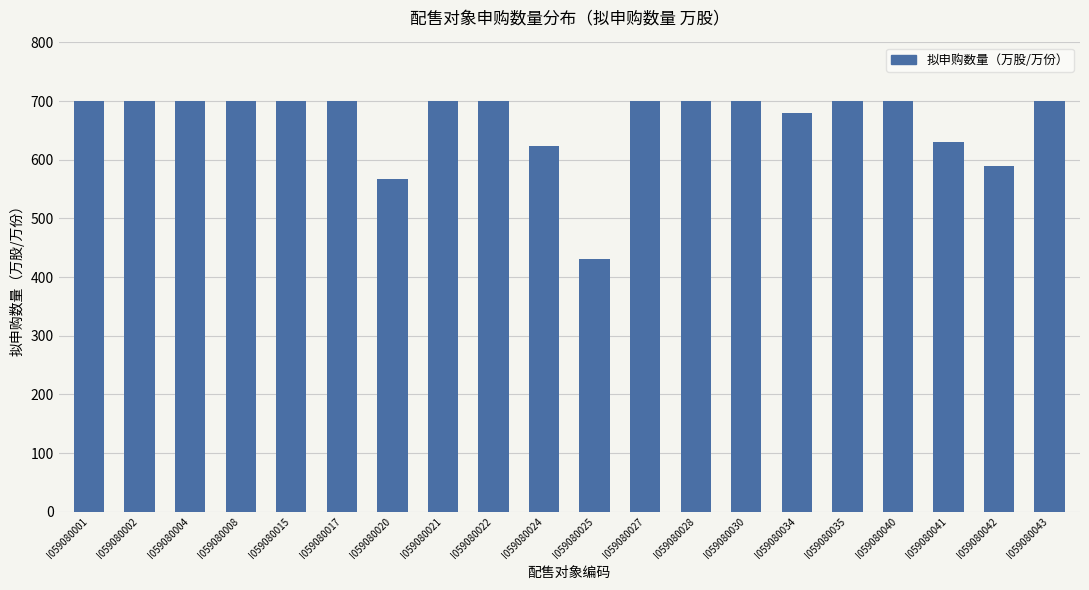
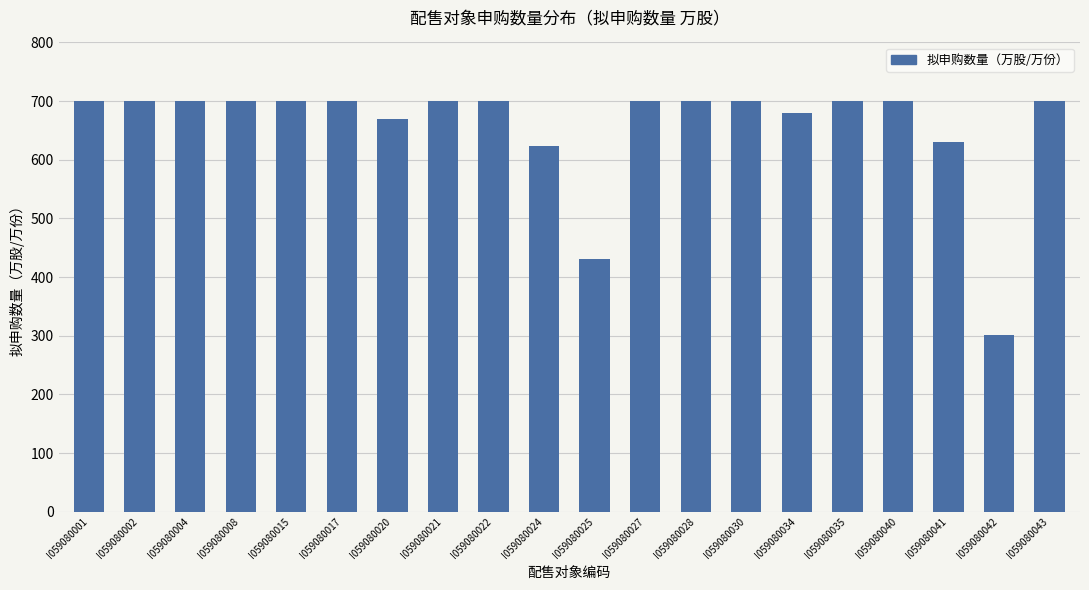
  {
    "I059080001": 700,
    "I059080002": 700,
    "I059080004": 700,
    "I059080008": 700,
    "I059080015": 700,
    "I059080017": 700,
-   "I059080020": 570,
+   "I059080020": 670,
    "I059080021": 700,
    "I059080022": 700,
    "I059080024": 620,
    "I059080025": 430,
    "I059080027": 700,
    "I059080028": 700,
    "I059080030": 700,
    "I059080034": 680,
    "I059080035": 700,
    "I059080040": 700,
    "I059080041": 630,
-   "I059080042": 590,
+   "I059080042": 300,
    "I059080043": 700
  }
